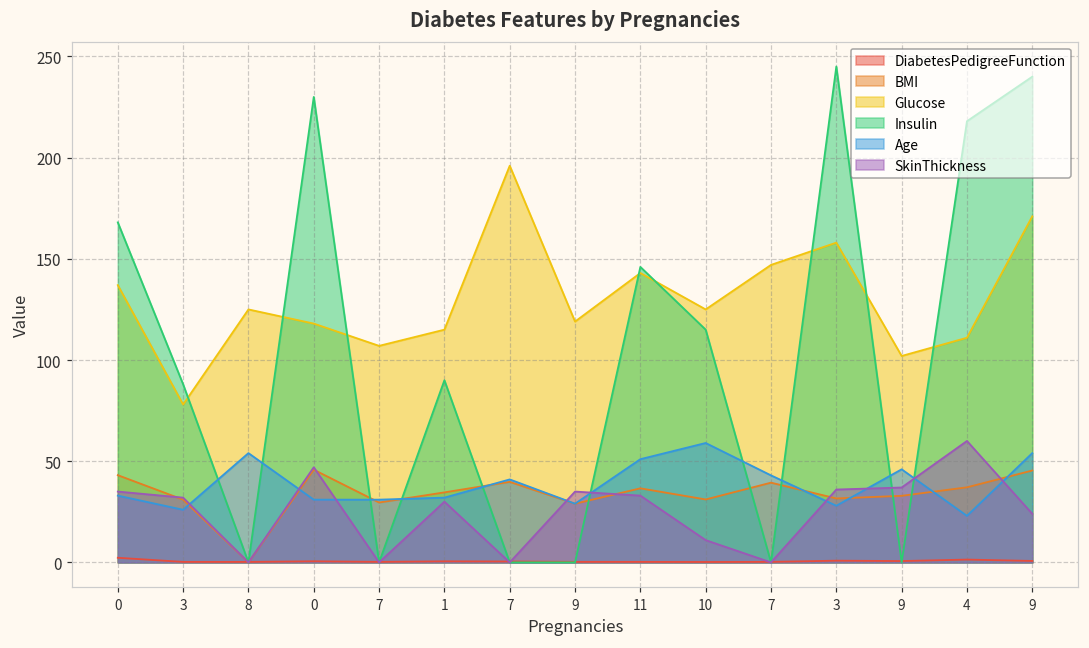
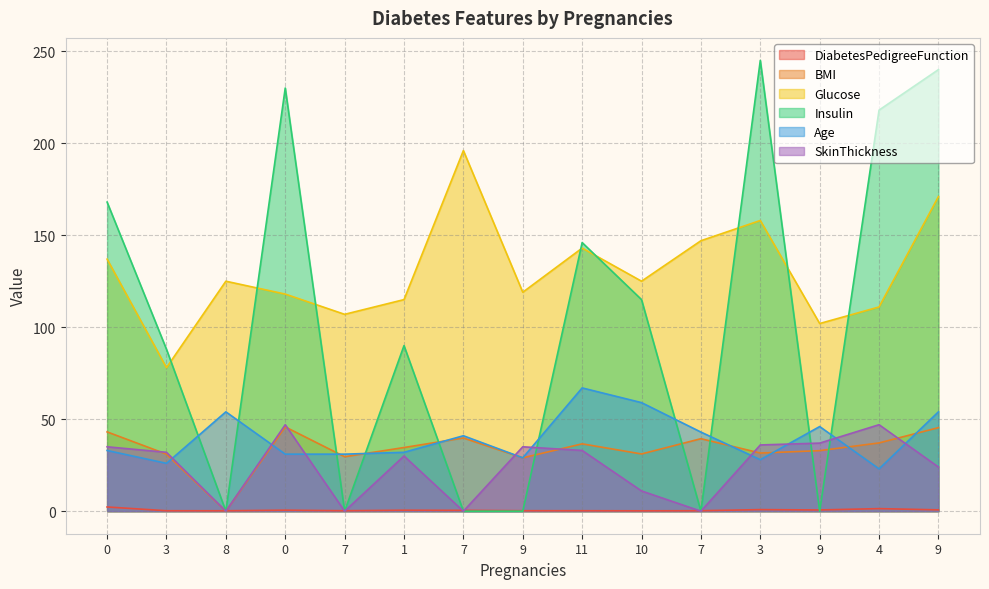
  {
    "Insulin": {
      "1": 90,
      "11": 146,
      "10": 115
    },
    "Age": {
      "8": 54,
      "1": 32,
-     "11": 51,
+     "11": 67,
      "10": 59,
      "4": 23
    },
    "SkinThickness": {
      "1": 30,
      "11": 33,
      "10": 11,
-     "4": 60
+     "4": 47
    }
  }
